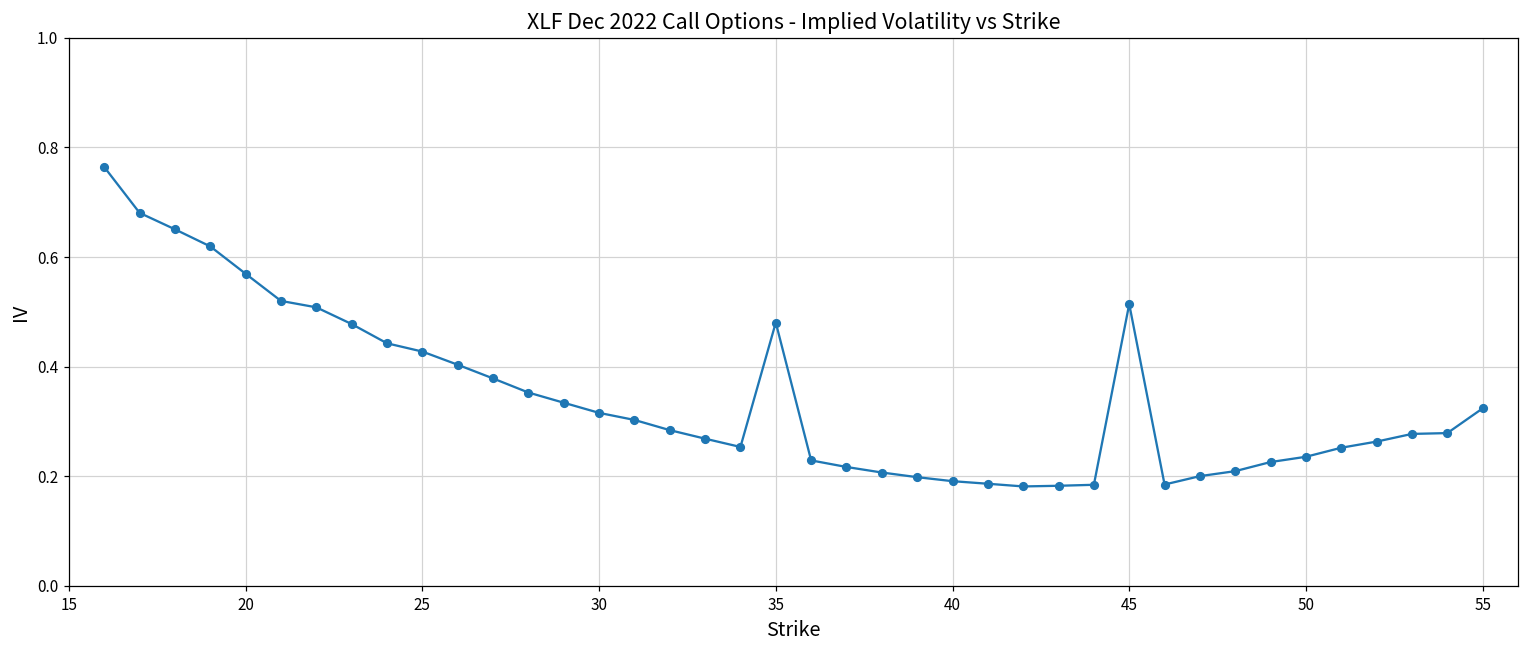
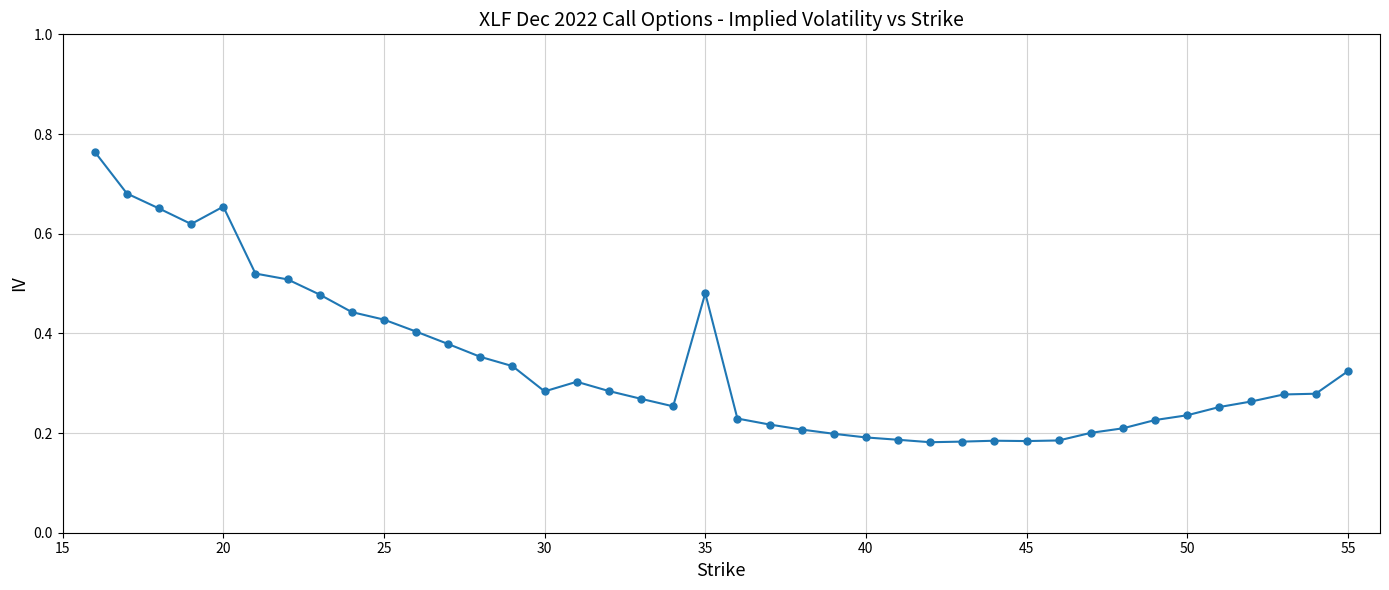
  {
-   "20": 0.57,
+   "20": 0.65,
    "25": 0.43,
-   "30": 0.32,
+   "30": 0.28,
    "35": 0.48,
    "40": 0.19,
-   "45": 0.51,
+   "45": 0.18,
    "50": 0.24,
    "55": 0.32
  }
